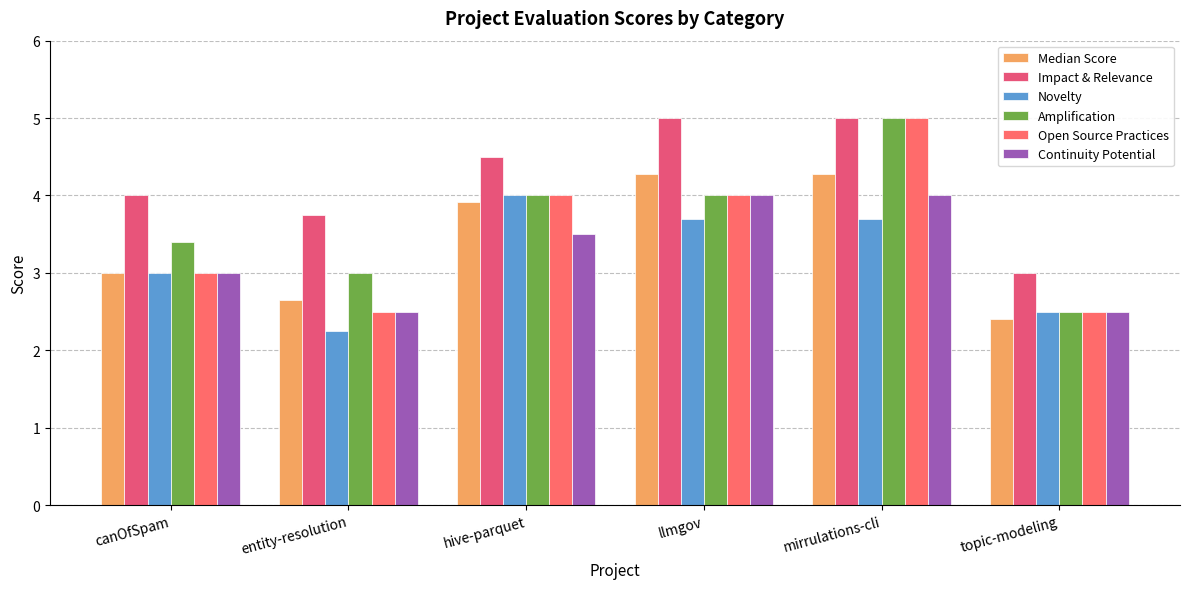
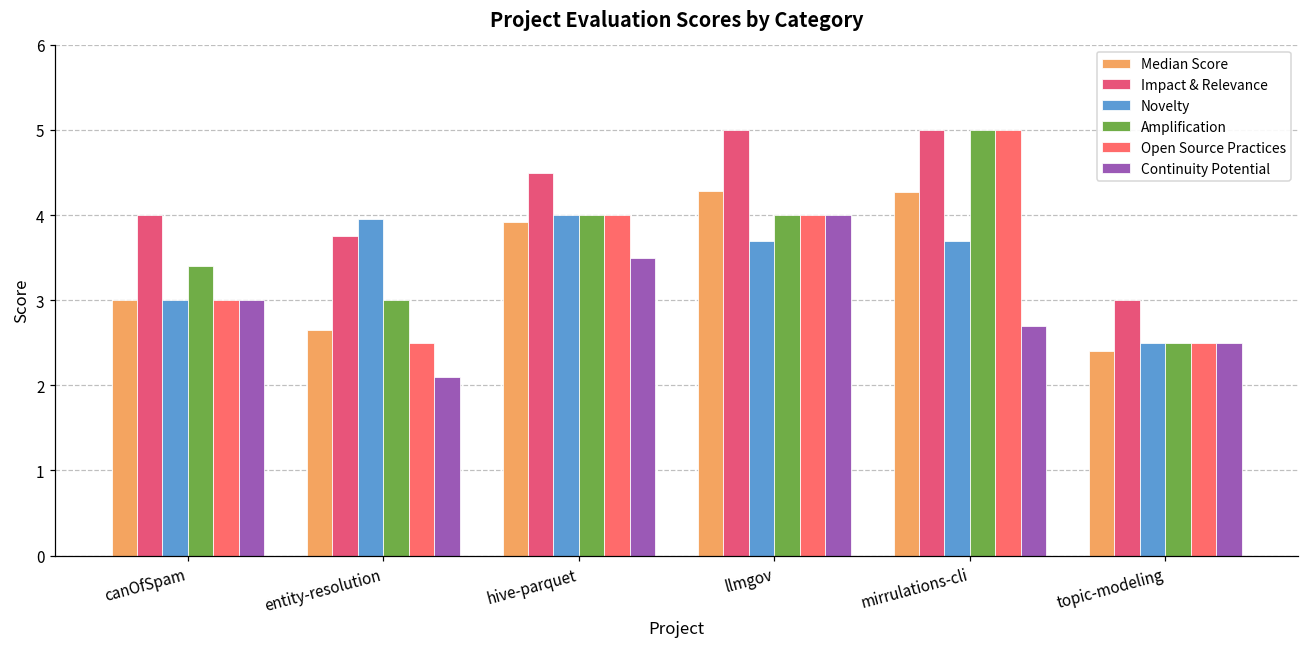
  {
    "Novelty": {
      "canOfSpam": 3.0,
-     "entity-resolution": 2.3,
+     "entity-resolution": 4.0,
      "hive-parquet": 4.0,
      "llmgov": 3.7,
      "mirrulations-cli": 3.7,
      "topic-modeling": 2.5
    },
    "Amplification": {
      "canOfSpam": 3.4,
      "entity-resolution": 3.0,
      "hive-parquet": 4.0,
      "llmgov": 4.0,
      "mirrulations-cli": 5.0,
      "topic-modeling": 2.5
    },
    "Continuity Potential": {
      "canOfSpam": 3.0,
-     "entity-resolution": 2.5,
+     "entity-resolution": 2.1,
      "hive-parquet": 3.5,
      "llmgov": 4.0,
-     "mirrulations-cli": 4.0,
+     "mirrulations-cli": 2.7,
      "topic-modeling": 2.5
    }
  }
